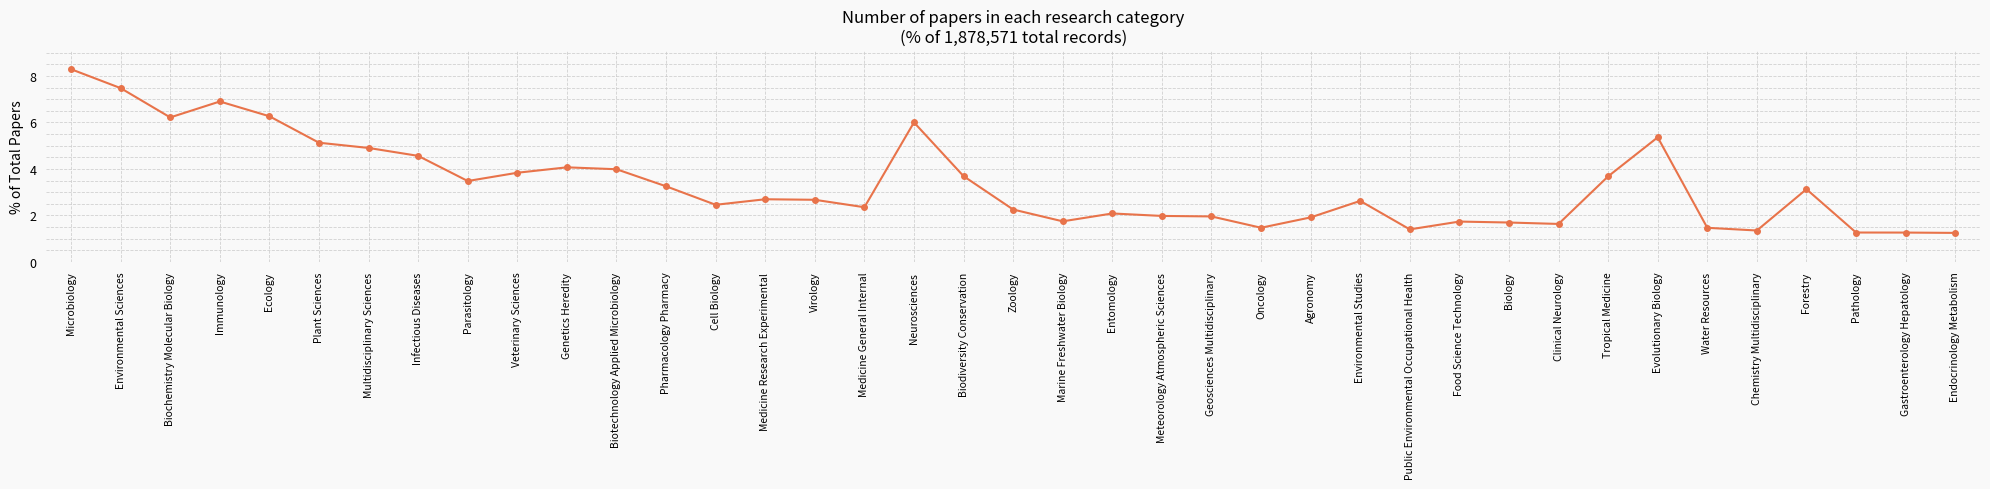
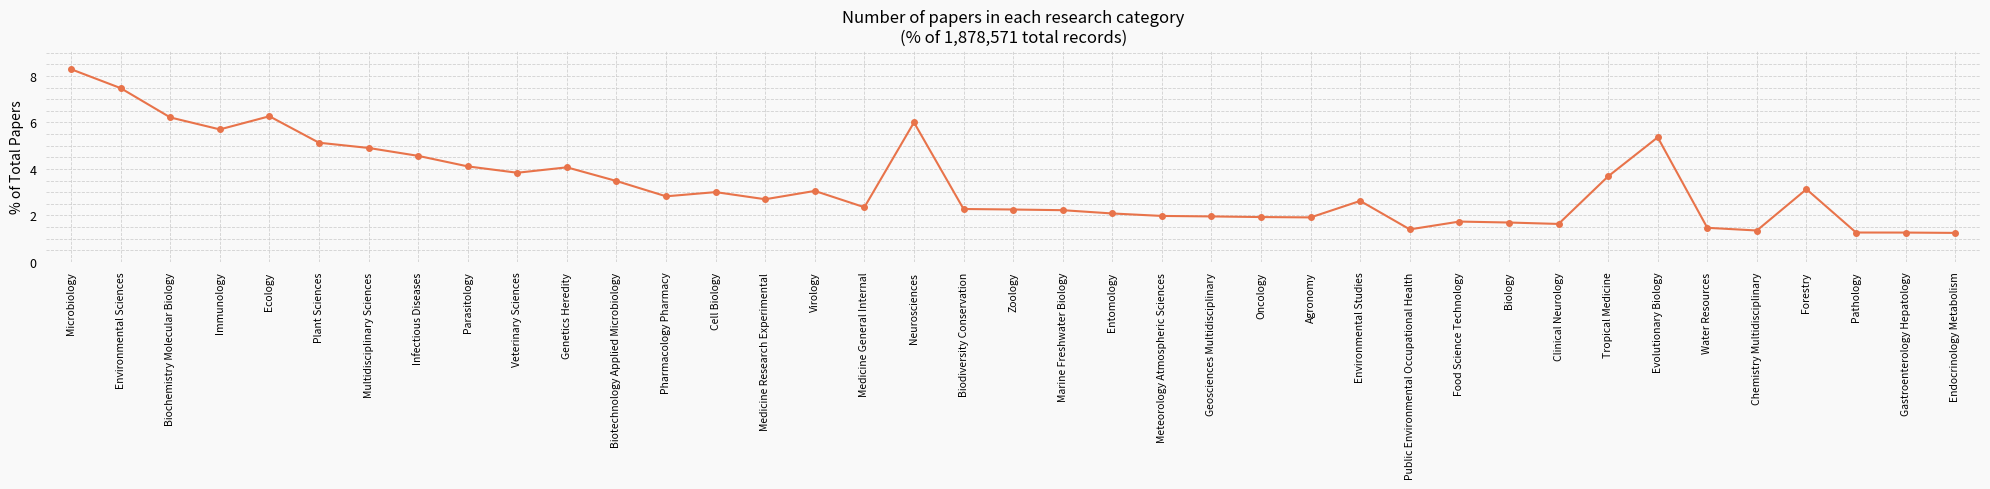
  {
    "Microbiology": 8.3,
    "Environmental Sciences": 7.5,
    "Biochemistry Molecular Biology": 6.2,
-   "Immunology": 6.9,
+   "Immunology": 5.7,
    "Ecology": 6.3,
    "Plant Sciences": 5.1,
    "Multidisciplinary Sciences": 4.9,
    "Infectious Diseases": 4.6,
-   "Parasitology": 3.5,
+   "Parasitology": 4.1,
    "Veterinary Sciences": 3.8,
    "Genetics Heredity": 4.1,
-   "Biotechnology Applied Microbiology": 4.0,
-   "Pharmacology Pharmacy": 3.3,
-   "Cell Biology": 2.5,
+   "Biotechnology Applied Microbiology": 3.5,
+   "Pharmacology Pharmacy": 2.8,
+   "Cell Biology": 3.0,
    "Medicine Research Experimental": 2.7,
-   "Virology": 2.7,
+   "Virology": 3.1,
    "Medicine General Internal": 2.4,
    "Neurosciences": 6.0,
-   "Biodiversity Conservation": 3.7,
+   "Biodiversity Conservation": 2.3,
    "Zoology": 2.3,
-   "Marine Freshwater Biology": 1.7,
+   "Marine Freshwater Biology": 2.2,
    "Entomology": 2.1,
    "Meteorology Atmospheric Sciences": 2.0,
    "Geosciences Multidisciplinary": 2.0,
-   "Oncology": 1.5,
+   "Oncology": 1.9,
    "Agronomy": 1.9,
    "Environmental Studies": 2.6,
    "Public Environmental Occupational Health": 1.4,
    "Food Science Technology": 1.7,
    "Biology": 1.7,
    "Clinical Neurology": 1.6,
    "Tropical Medicine": 3.7,
    "Evolutionary Biology": 5.4,
    "Water Resources": 1.5,
    "Chemistry Multidisciplinary": 1.4,
    "Forestry": 3.1,
    "Pathology": 1.3,
    "Gastroenterology Hepatology": 1.3,
    "Endocrinology Metabolism": 1.3
  }
